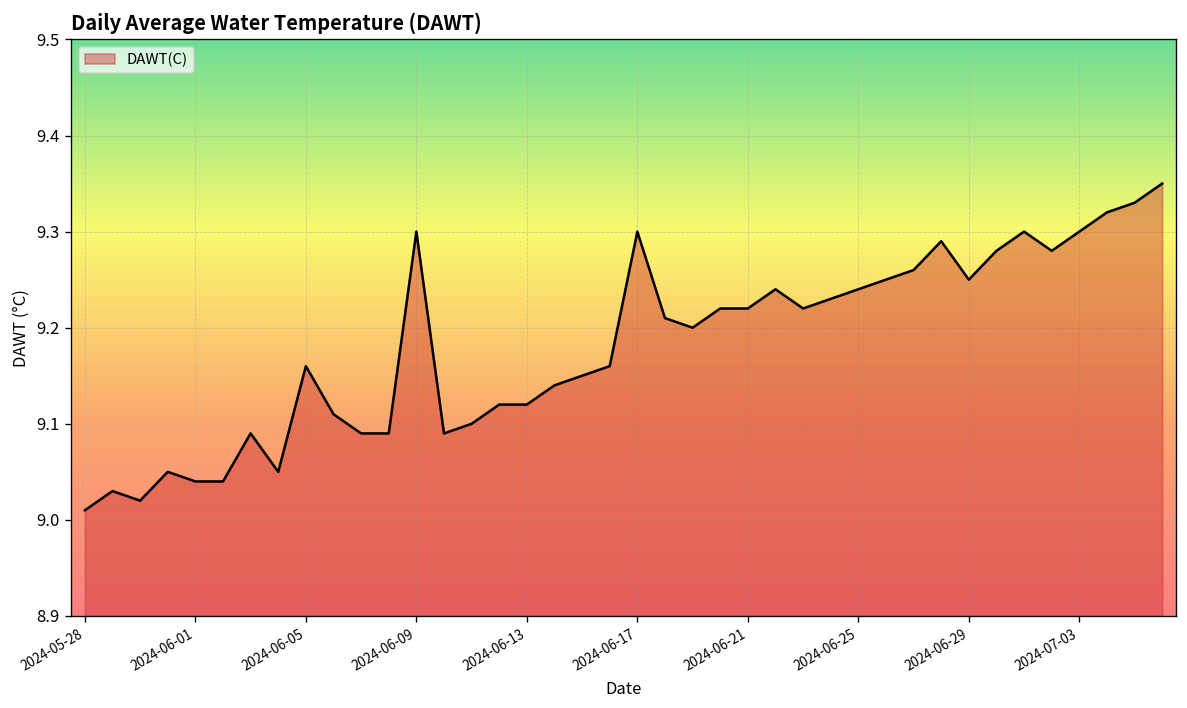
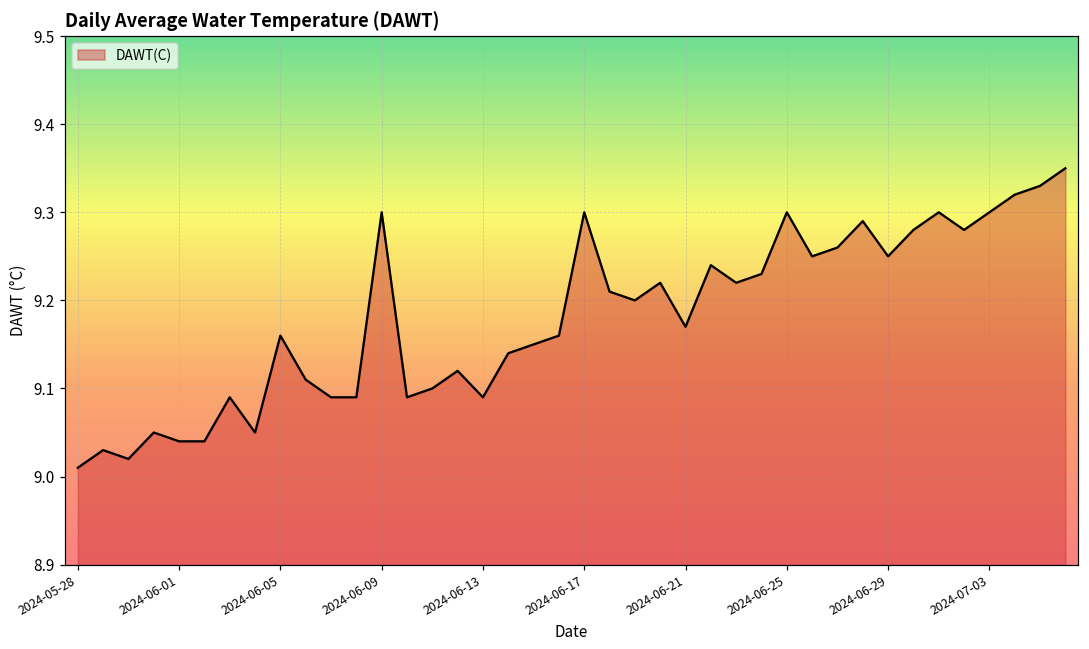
  {
    "2024-05-28": 9.01,
    "2024-06-01": 9.04,
    "2024-06-05": 9.16,
    "2024-06-09": 9.30,
-   "2024-06-13": 9.12,
+   "2024-06-13": 9.09,
    "2024-06-17": 9.30,
-   "2024-06-21": 9.22,
-   "2024-06-25": 9.24,
+   "2024-06-21": 9.17,
+   "2024-06-25": 9.30,
    "2024-06-29": 9.25,
    "2024-07-03": 9.30
  }
